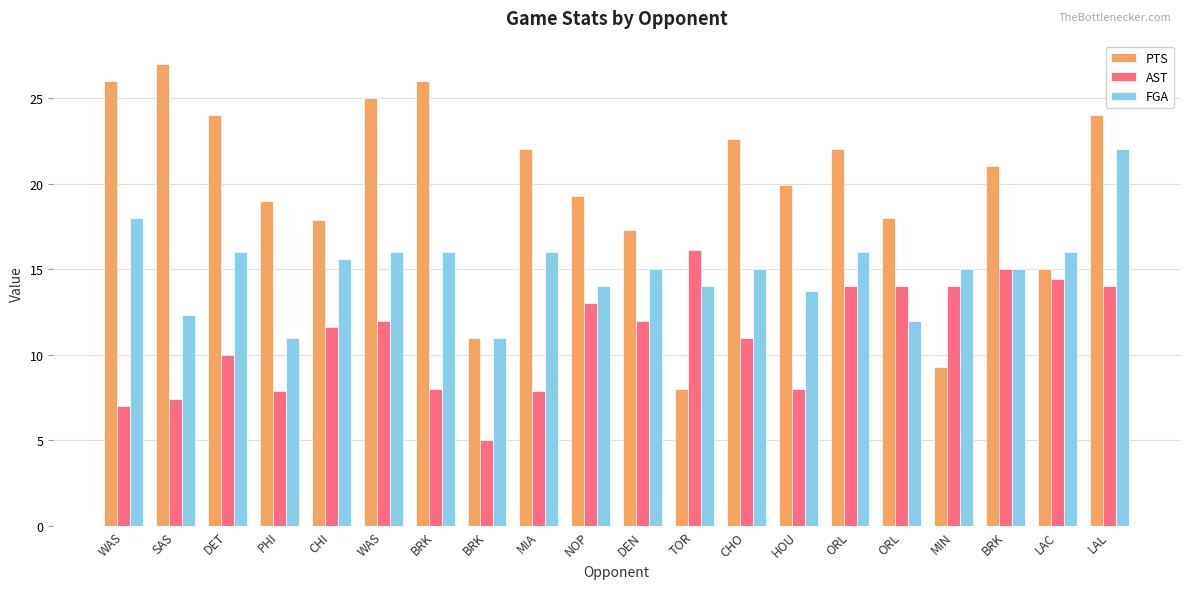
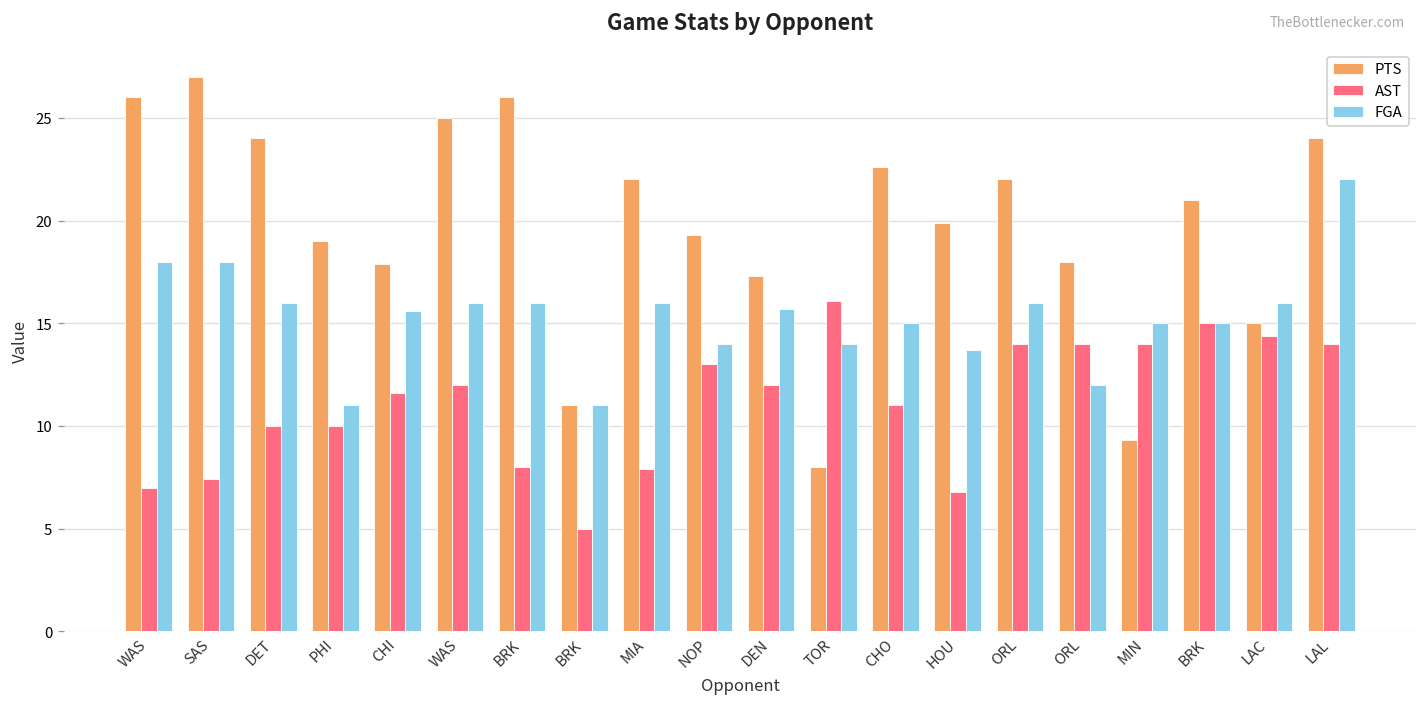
  {
    "PTS": {
      "SAS": 27.0,
      "DET": 24.0,
      "PHI": 19.0,
      "CHI": 17.9,
      "MIA": 22.0,
      "NOP": 19.3,
      "DEN": 17.3,
      "TOR": 8.0,
      "CHO": 22.6,
      "HOU": 19.9,
      "MIN": 9.3,
      "LAC": 15.0,
      "LAL": 24.0
    },
    "AST": {
      "SAS": 7.4,
      "DET": 10.0,
-     "PHI": 7.9,
+     "PHI": 10.0,
      "CHI": 11.6,
      "MIA": 7.9,
      "NOP": 13.0,
      "DEN": 12.0,
      "TOR": 16.1,
      "CHO": 11.0,
-     "HOU": 8.0,
+     "HOU": 6.8,
      "MIN": 14.0,
      "LAC": 14.4,
      "LAL": 14.0
    },
    "FGA": {
-     "SAS": 12.3,
+     "SAS": 18.0,
      "DET": 16.0,
      "PHI": 11.0,
      "CHI": 15.6,
      "MIA": 16.0,
      "NOP": 14.0,
-     "DEN": 15.0,
+     "DEN": 15.7,
      "TOR": 14.0,
      "CHO": 15.0,
      "HOU": 13.7,
      "MIN": 15.0,
      "LAC": 16.0,
      "LAL": 22.0
    }
  }
